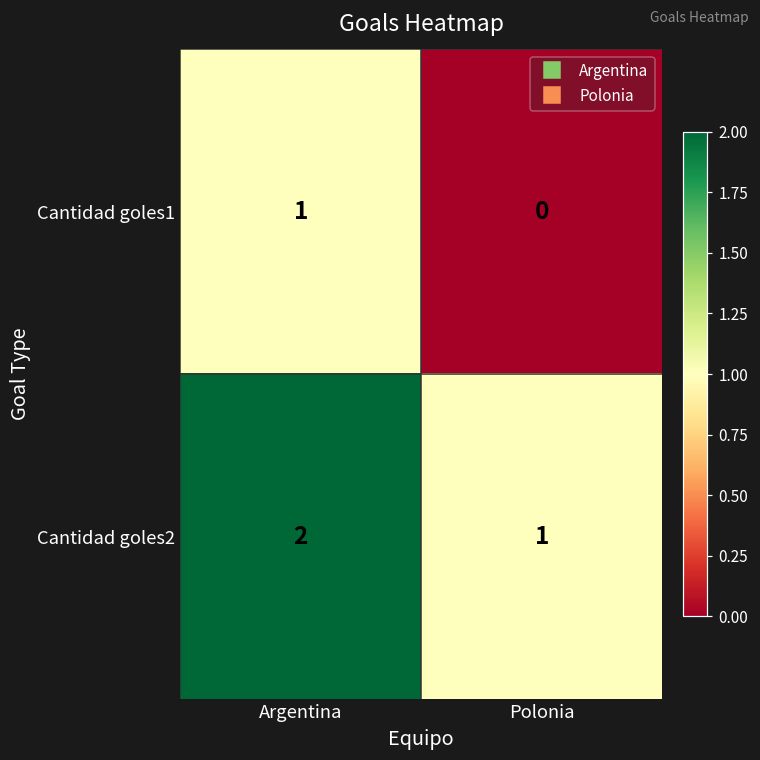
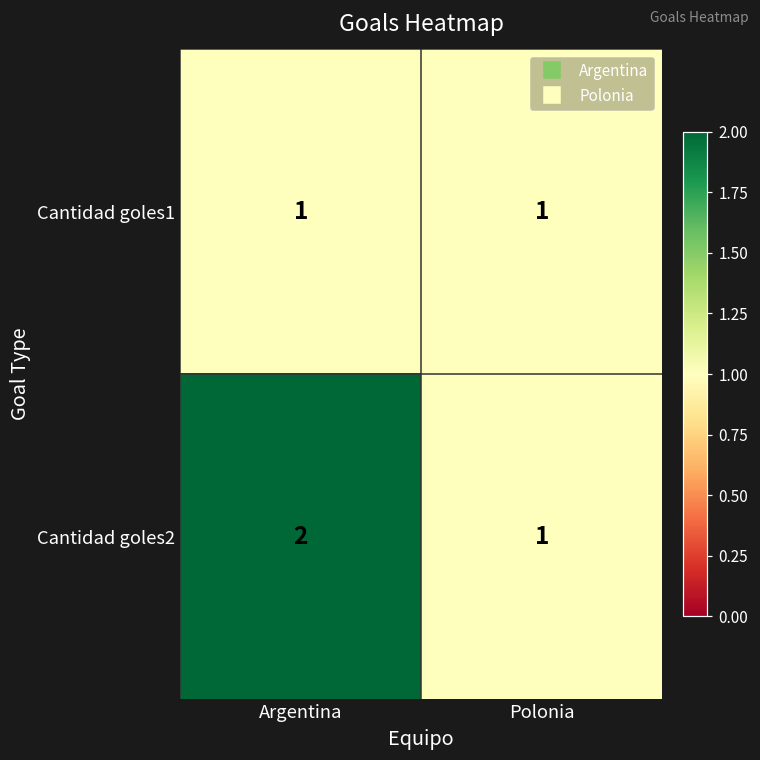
  {
    "Cantidad goles1": {
      "Argentina": 1,
-     "Polonia": 0
+     "Polonia": 1
    },
    "Cantidad goles2": {
      "Argentina": 2,
      "Polonia": 1
    }
  }
